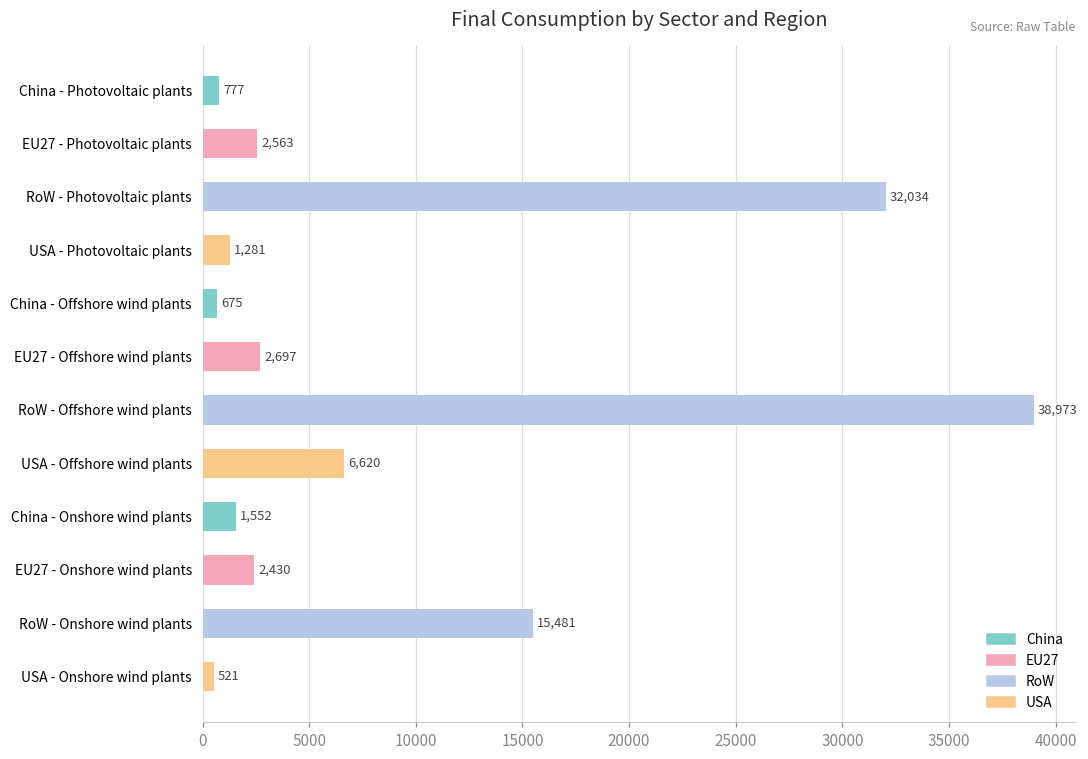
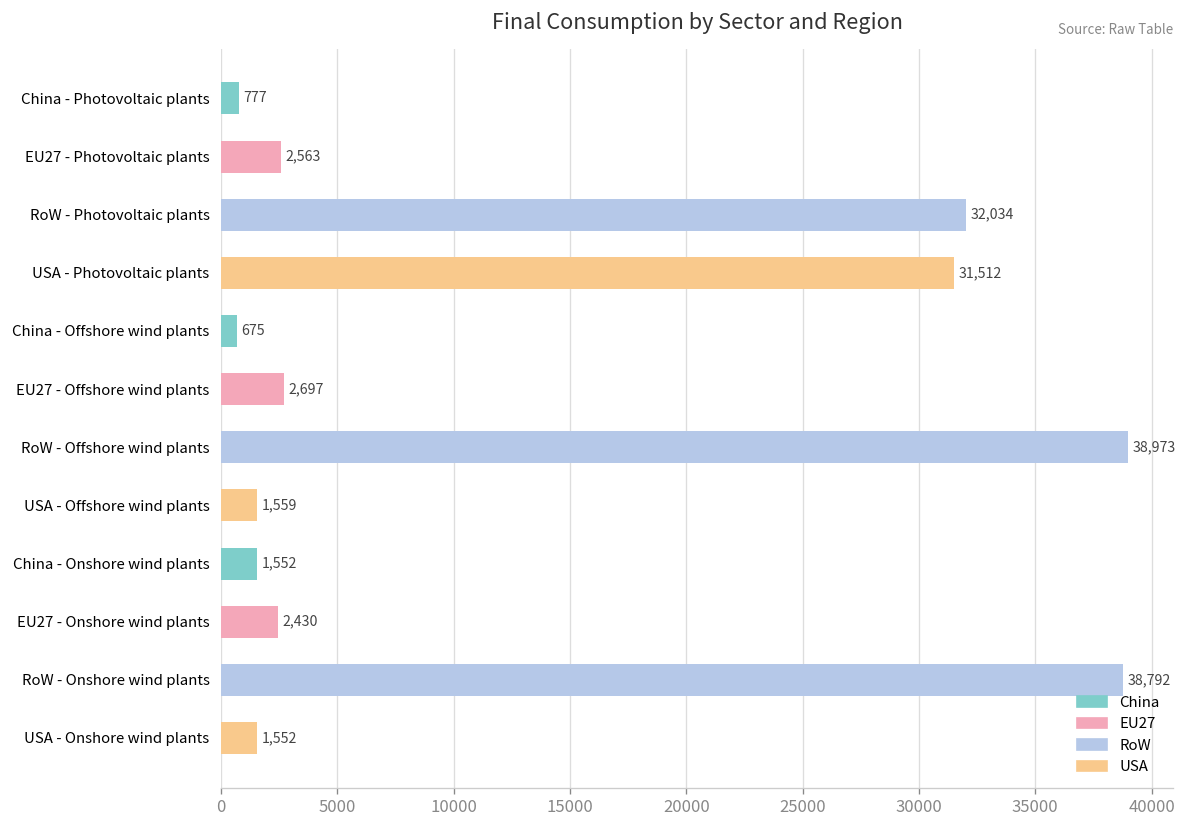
  {
    "China - Photovoltaic plants": "777",
    "EU27 - Photovoltaic plants": "2,563",
    "RoW - Photovoltaic plants": "32,034",
-   "USA - Photovoltaic plants": "1,281",
+   "USA - Photovoltaic plants": "31,512",
    "China - Offshore wind plants": "675",
    "EU27 - Offshore wind plants": "2,697",
    "RoW - Offshore wind plants": "38,973",
-   "USA - Offshore wind plants": "6,620",
+   "USA - Offshore wind plants": "1,559",
    "China - Onshore wind plants": "1,552",
    "EU27 - Onshore wind plants": "2,430",
-   "RoW - Onshore wind plants": "15,481",
-   "USA - Onshore wind plants": "521"
+   "RoW - Onshore wind plants": "38,792",
+   "USA - Onshore wind plants": "1,552"
  }
